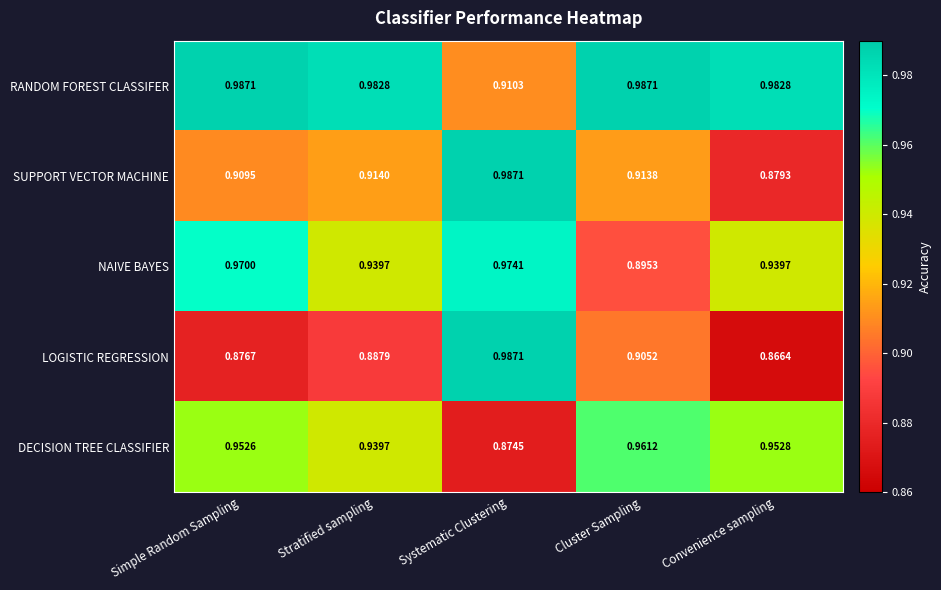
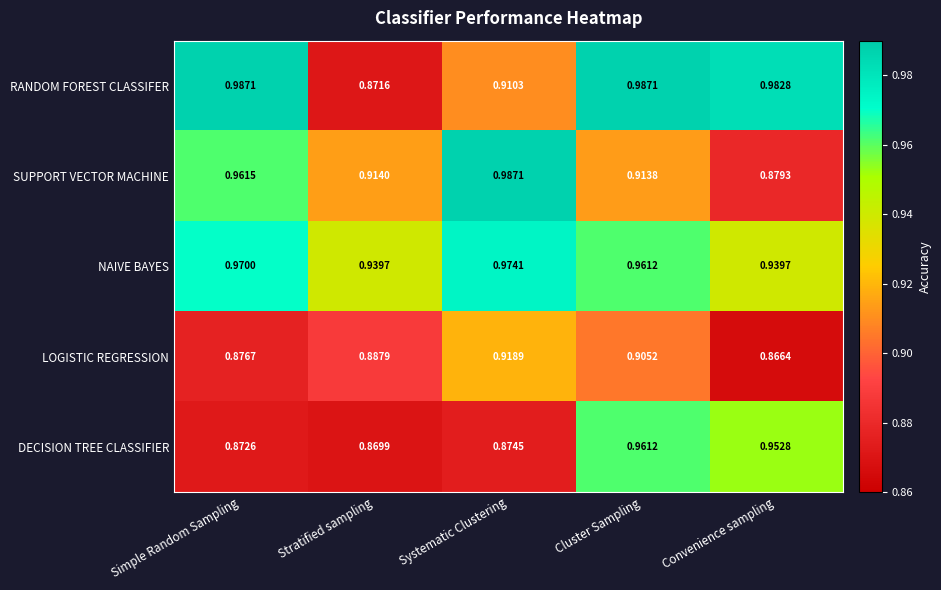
  {
    "RANDOM FOREST CLASSIFER": {
      "Simple Random Sampling": 0.9871,
-     "Stratified sampling": 0.9828,
+     "Stratified sampling": 0.8716,
      "Systematic Clustering": 0.9103,
      "Cluster Sampling": 0.9871,
      "Convenience sampling": 0.9828
    },
    "SUPPORT VECTOR MACHINE": {
-     "Simple Random Sampling": 0.9095,
+     "Simple Random Sampling": 0.9615,
      "Stratified sampling": 0.9140,
      "Systematic Clustering": 0.9871,
      "Cluster Sampling": 0.9138,
      "Convenience sampling": 0.8793
    },
    "NAIVE BAYES": {
      "Simple Random Sampling": 0.9700,
      "Stratified sampling": 0.9397,
      "Systematic Clustering": 0.9741,
-     "Cluster Sampling": 0.8953,
+     "Cluster Sampling": 0.9612,
      "Convenience sampling": 0.9397
    },
    "LOGISTIC REGRESSION": {
      "Simple Random Sampling": 0.8767,
      "Stratified sampling": 0.8879,
-     "Systematic Clustering": 0.9871,
+     "Systematic Clustering": 0.9189,
      "Cluster Sampling": 0.9052,
      "Convenience sampling": 0.8664
    },
    "DECISION TREE CLASSIFIER": {
-     "Simple Random Sampling": 0.9526,
-     "Stratified sampling": 0.9397,
+     "Simple Random Sampling": 0.8726,
+     "Stratified sampling": 0.8699,
      "Systematic Clustering": 0.8745,
      "Cluster Sampling": 0.9612,
      "Convenience sampling": 0.9528
    }
  }
